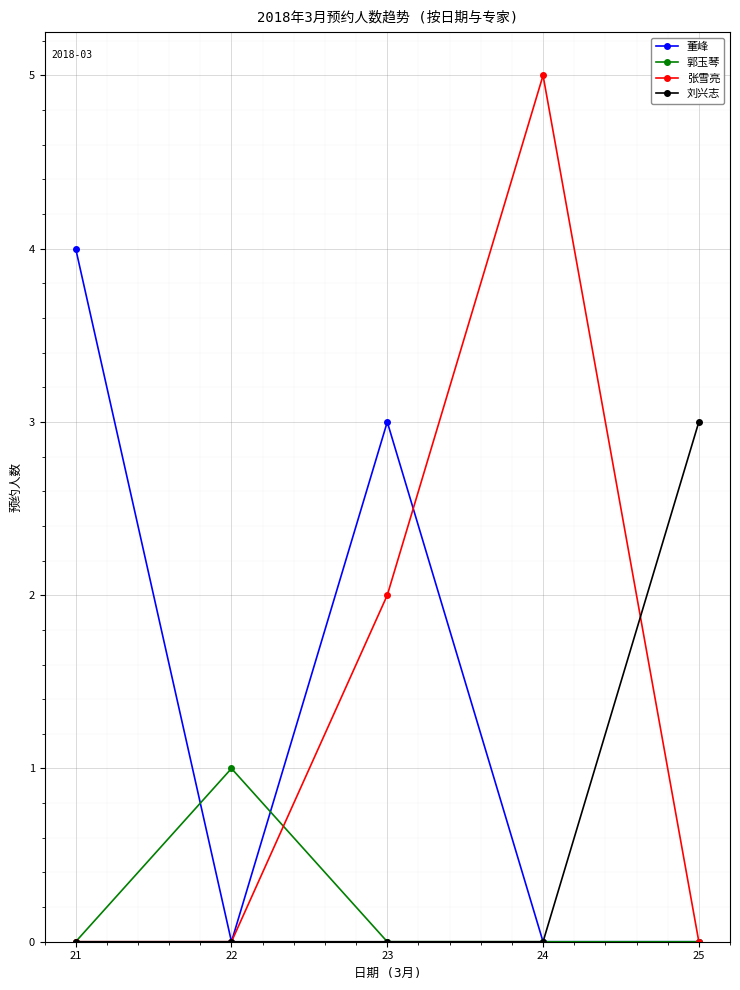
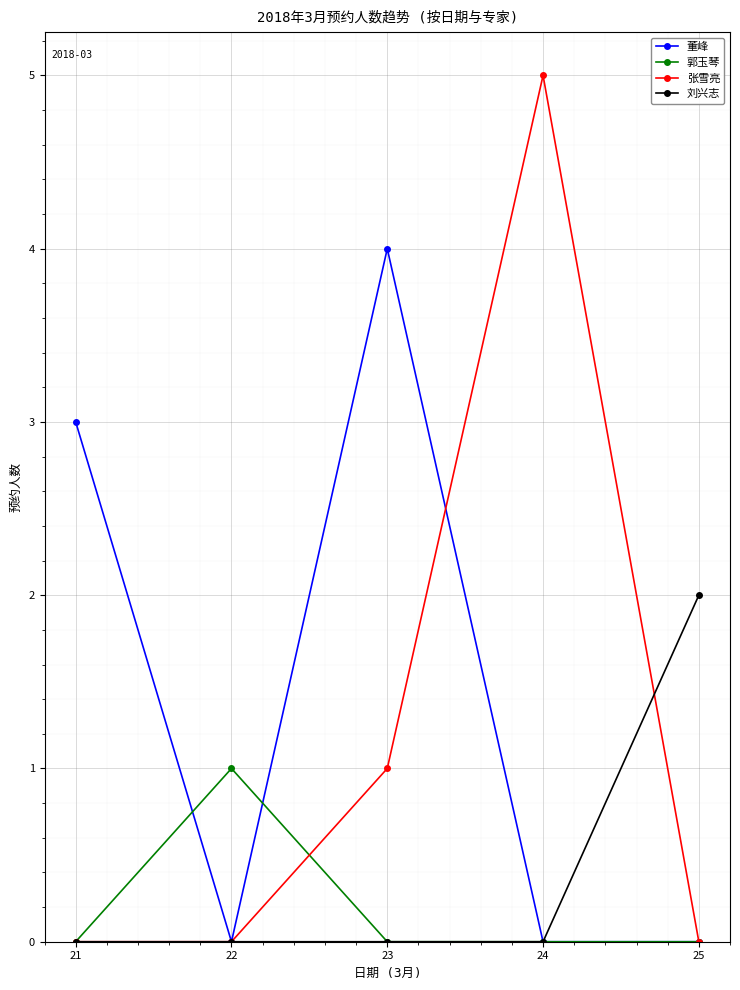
  {
    "董峰": {
-     "21": 4,
-     "23": 3
+     "21": 3,
+     "23": 4
    },
    "郭玉琴": {
      "22": 1
    },
    "张雪亮": {
-     "23": 2,
+     "23": 1,
      "24": 5
    },
    "刘兴志": {
-     "25": 3
+     "25": 2
    }
  }
